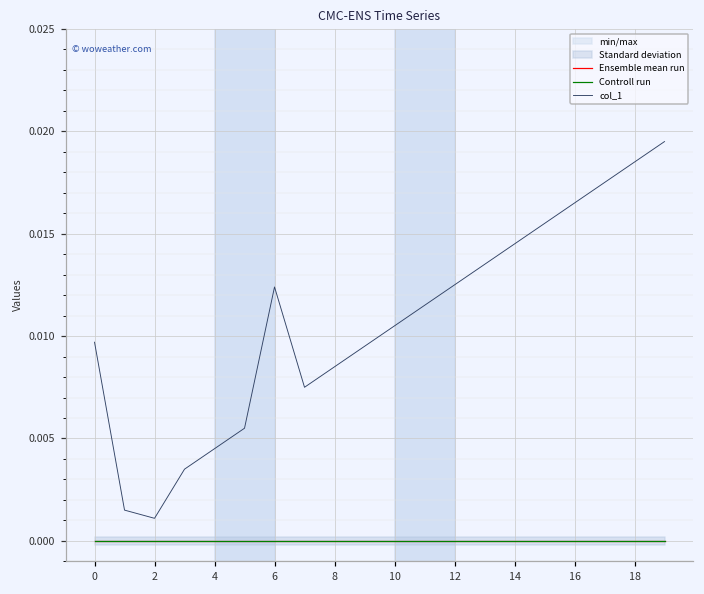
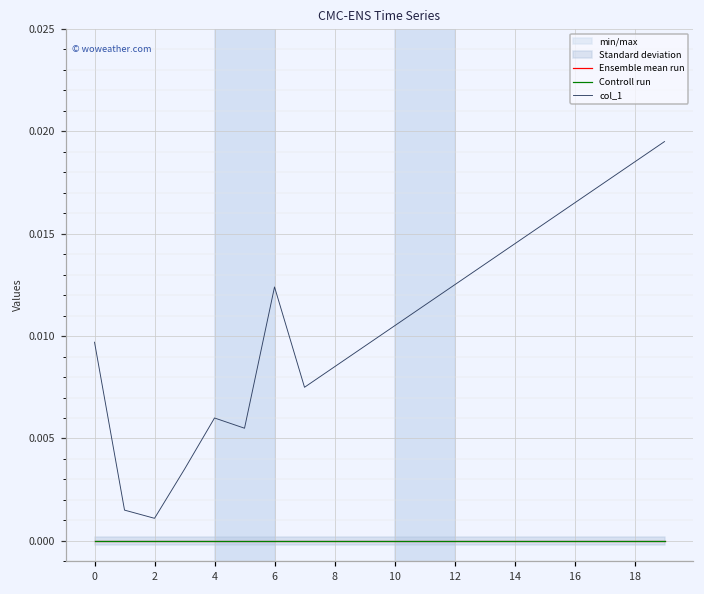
  {
    "col_1": {
      "0": 0.0097,
      "2": 0.0011,
-     "4": 0.0045,
+     "4": 0.0060,
      "6": 0.0124,
      "8": 0.0085,
      "10": 0.0105,
      "12": 0.0125,
      "14": 0.0145,
      "16": 0.0165,
      "18": 0.0185
    }
  }
